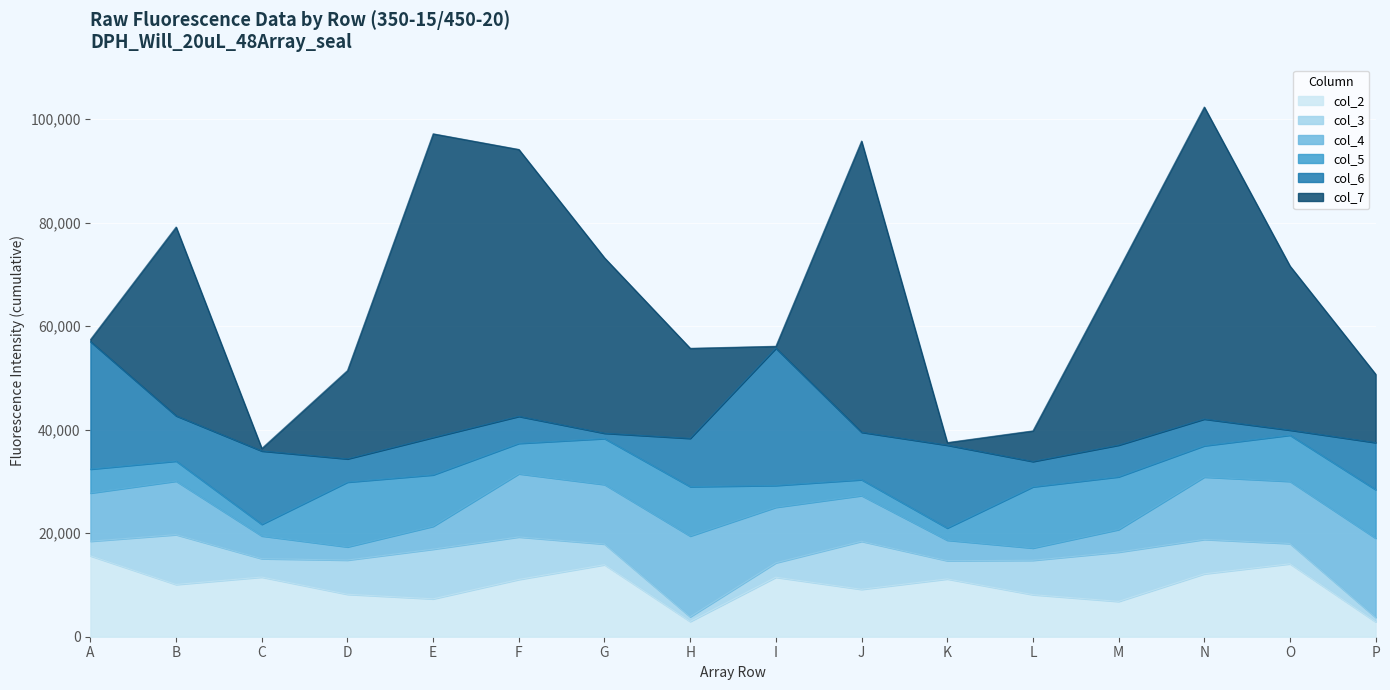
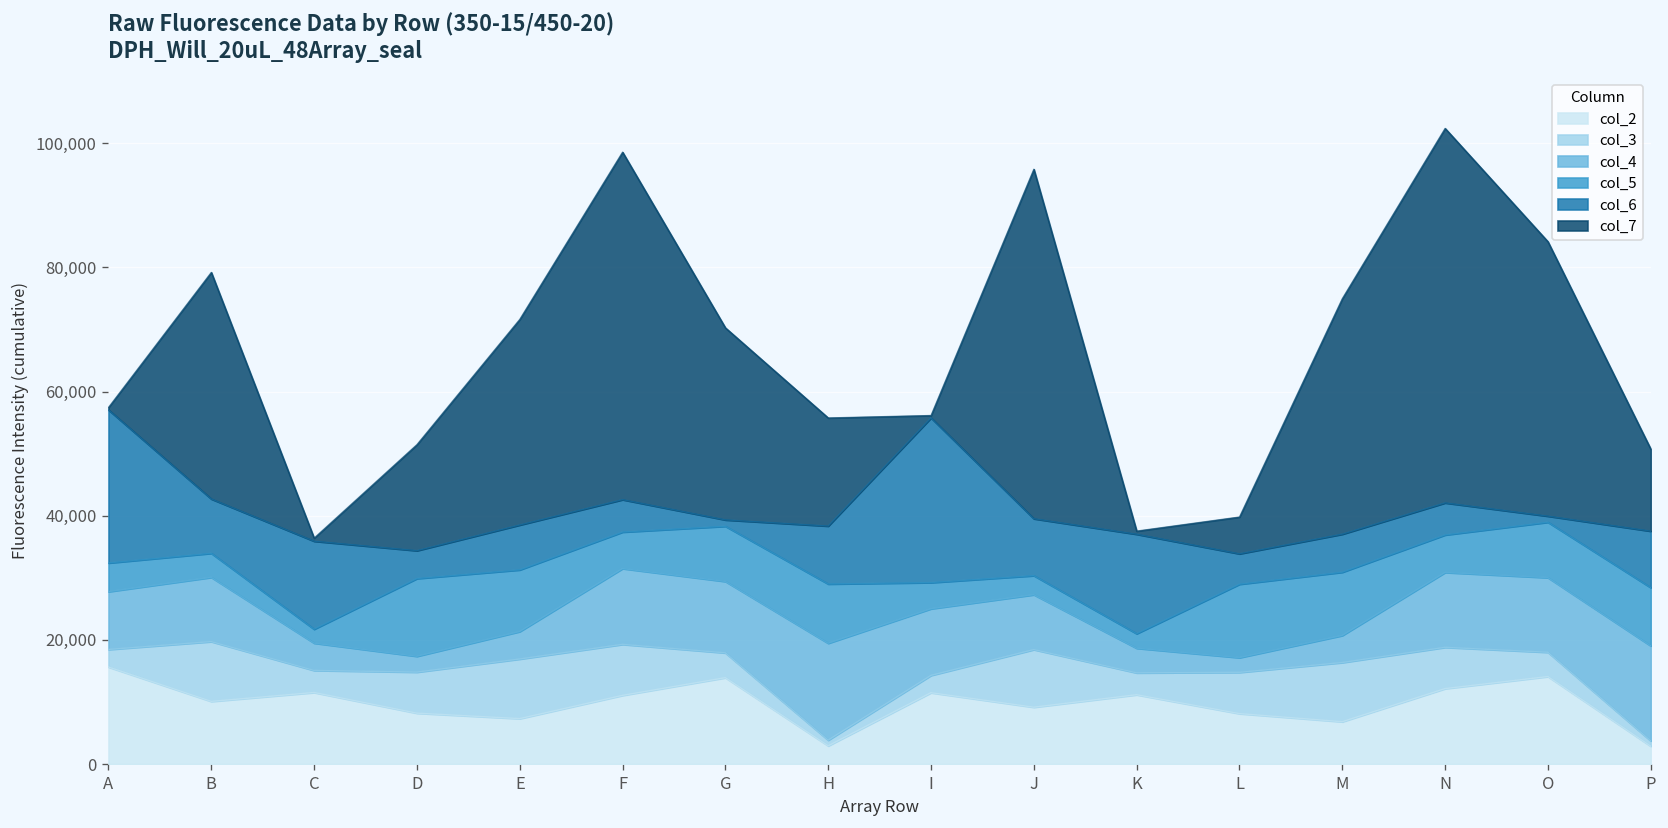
  {
    "col_7": {
      "B": "36,000",
      "C": "0",
      "D": "17,000",
-     "E": "59,000",
-     "F": "52,000",
-     "G": "34,000",
+     "E": "33,000",
+     "F": "56,000",
+     "G": "31,000",
      "H": "17,000",
      "J": "56,000",
      "K": "1,000",
      "L": "6,000",
-     "M": "34,000",
+     "M": "38,000",
      "N": "60,000",
-     "O": "32,000",
+     "O": "44,000",
      "P": "13,000"
    }
  }
